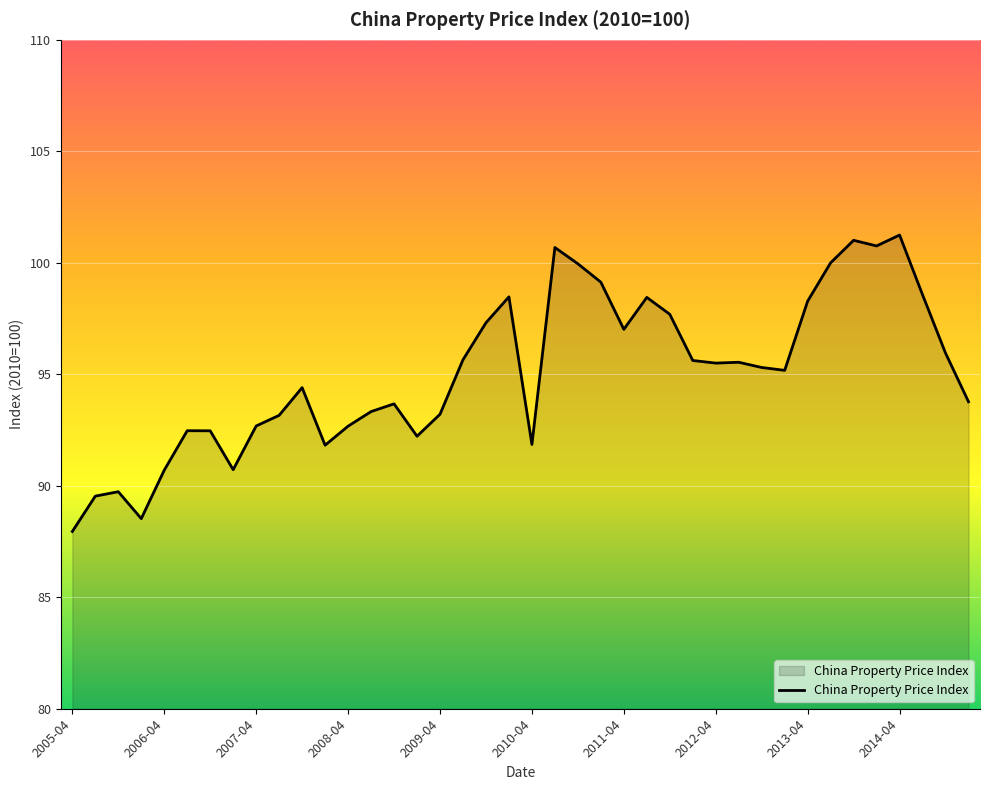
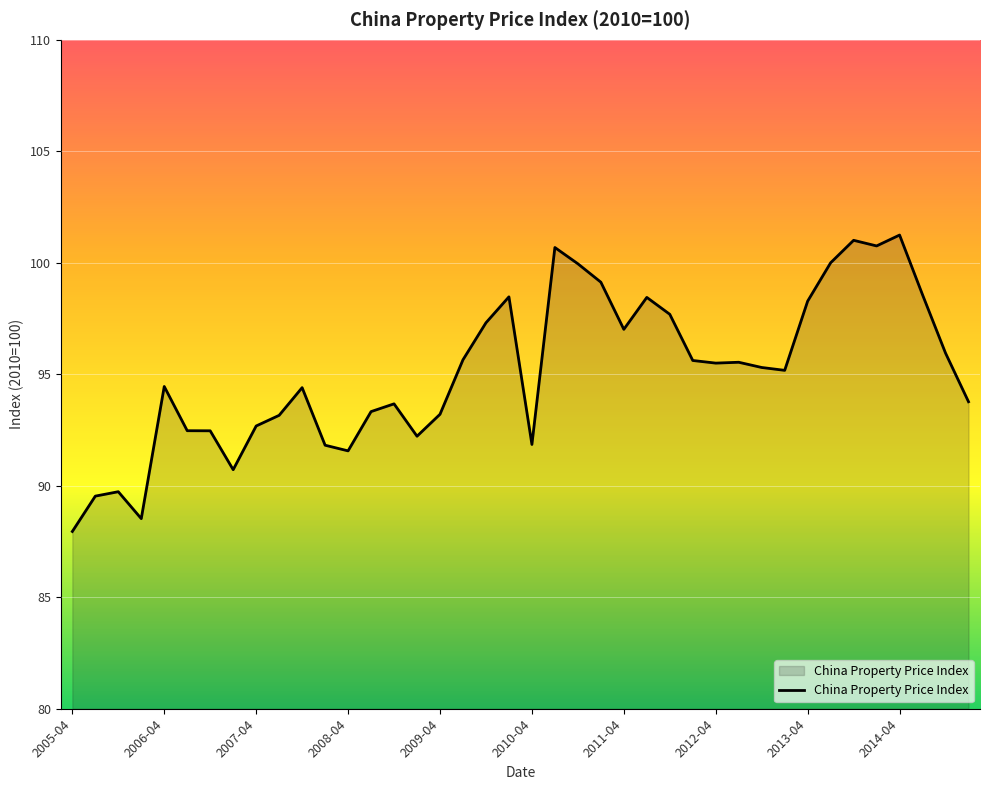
  {
    "2005-04": 88.0,
-   "2006-04": 90.7,
+   "2006-04": 94.5,
    "2007-04": 92.7,
-   "2008-04": 92.7,
+   "2008-04": 91.6,
    "2009-04": 93.2,
    "2010-04": 91.9,
    "2011-04": 97.0,
    "2012-04": 95.5,
    "2013-04": 98.3,
    "2014-04": 101.2
  }
